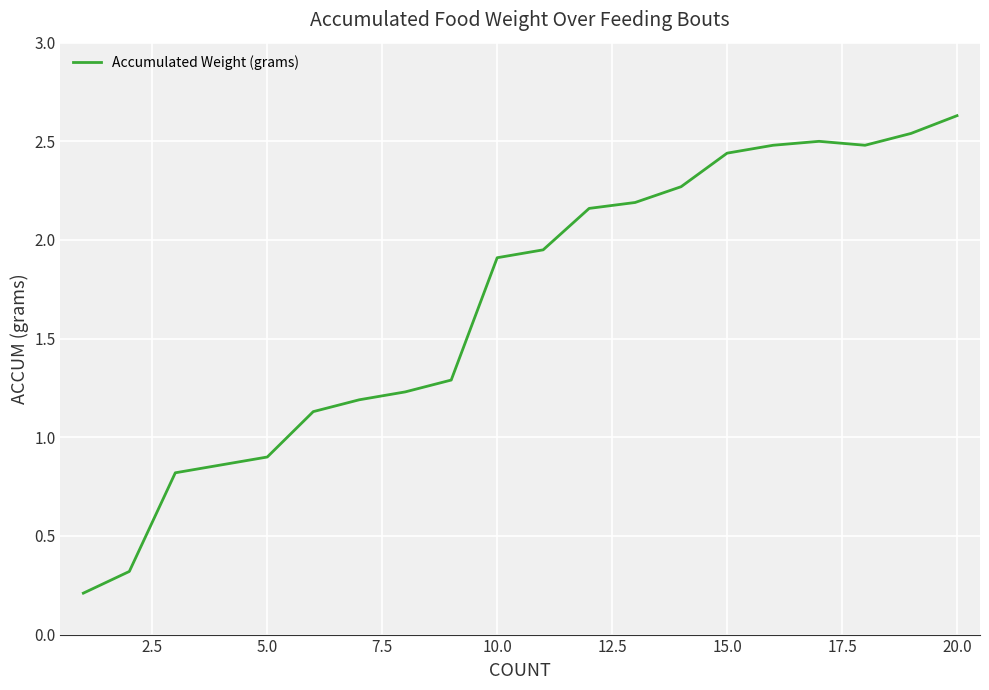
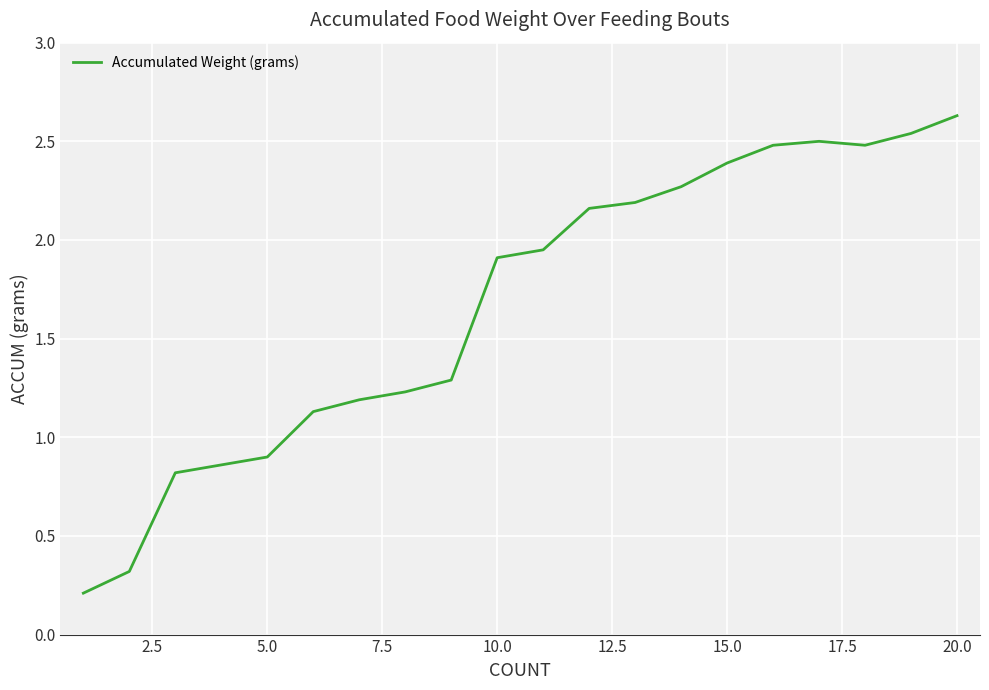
  {
    "5.0": 0.90,
    "10.0": 1.91,
-   "15.0": 2.44,
+   "15.0": 2.39,
    "20.0": 2.63
  }
